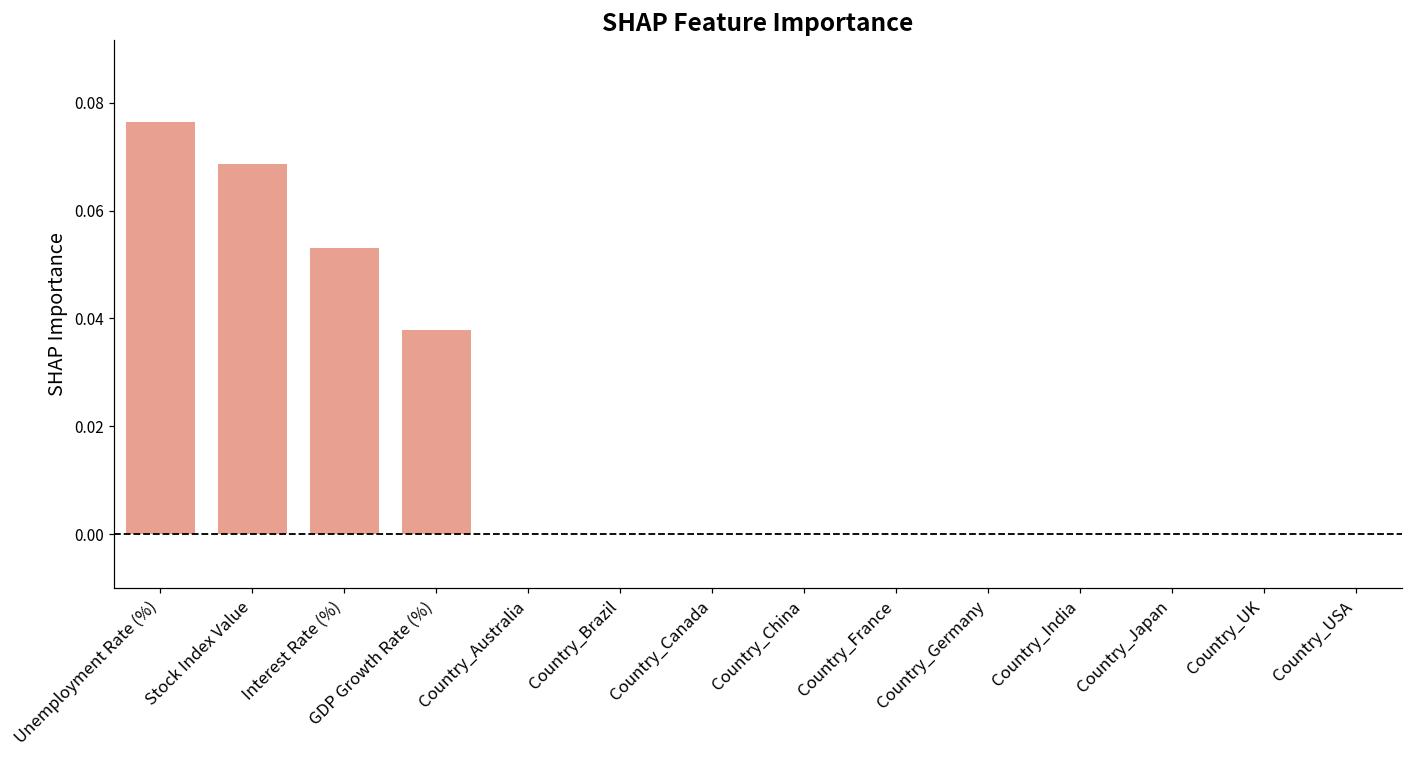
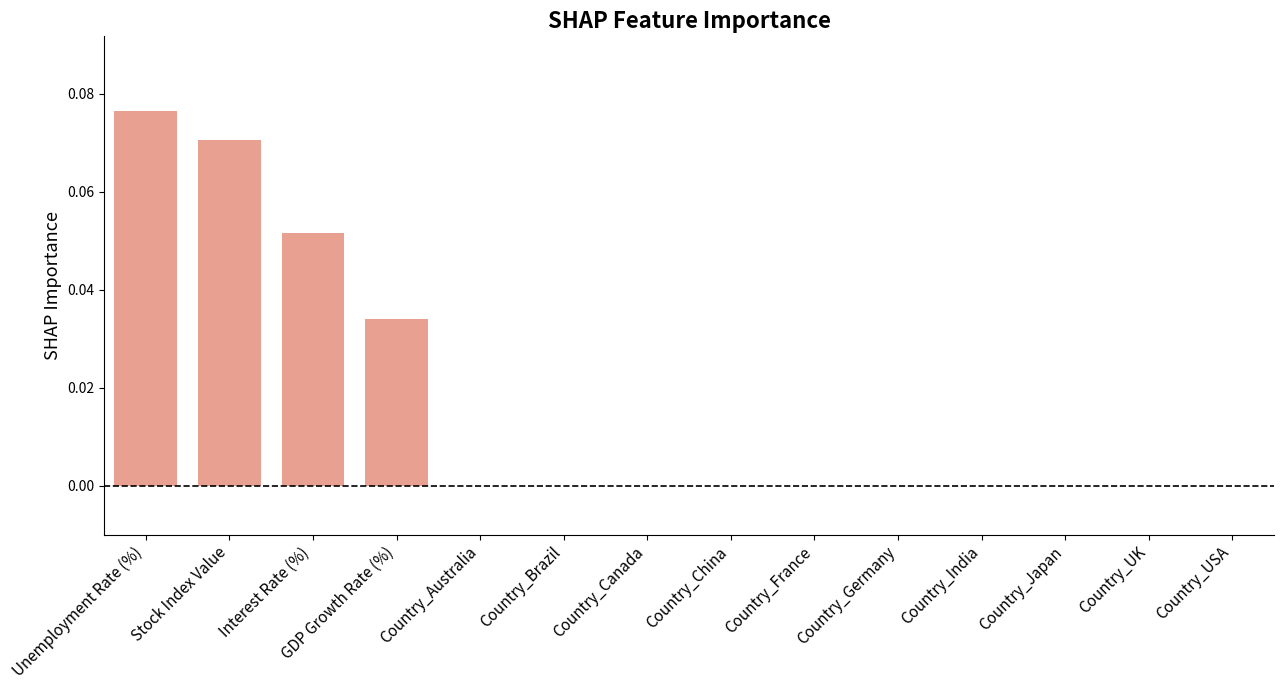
  {
    "Unemployment Rate (%)": 0.076,
-   "Stock Index Value": 0.069,
-   "Interest Rate (%)": 0.053,
-   "GDP Growth Rate (%)": 0.038,
+   "Stock Index Value": 0.070,
+   "Interest Rate (%)": 0.051,
+   "GDP Growth Rate (%)": 0.034,
    "Country_Australia": 0.000,
    "Country_Brazil": 0.000,
    "Country_Canada": 0.000,
    "Country_China": 0.000,
    "Country_France": 0.000,
    "Country_Germany": 0.000,
    "Country_India": 0.000,
    "Country_Japan": 0.000,
    "Country_UK": 0.000,
    "Country_USA": 0.000
  }
